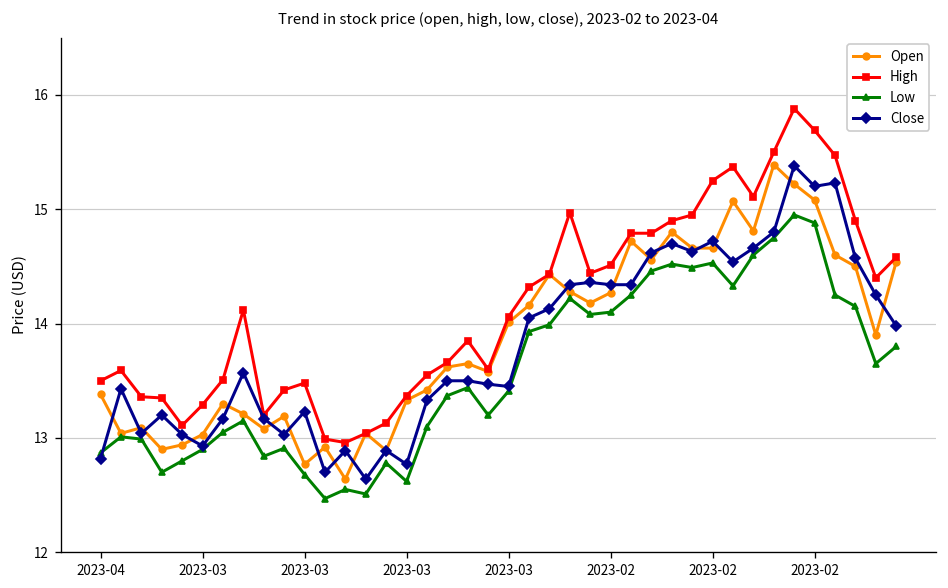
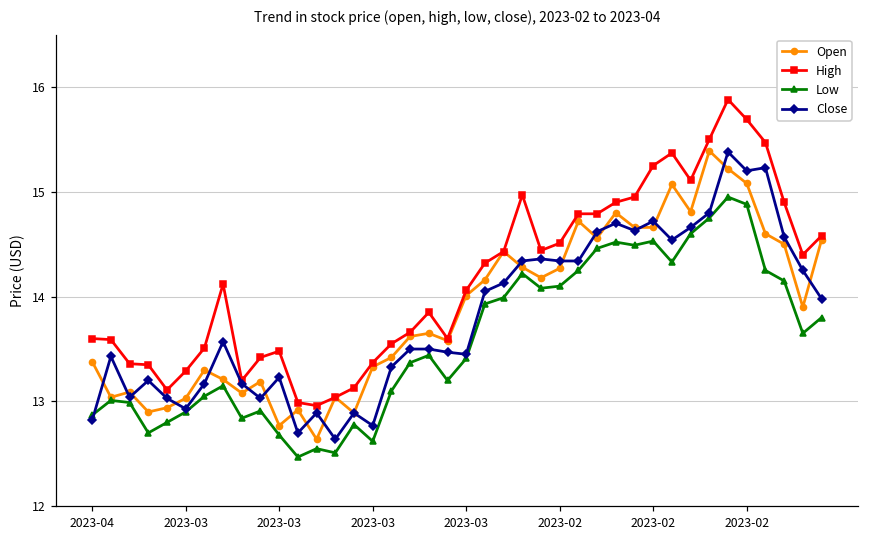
  {
    "Open": {
      "2023-04": 13.4
    },
    "High": {
-     "2023-04": 13.5
+     "2023-04": 13.6
    },
    "Low": {
      "2023-04": 12.9
    },
    "Close": {
      "2023-04": 12.8
    }
  }
